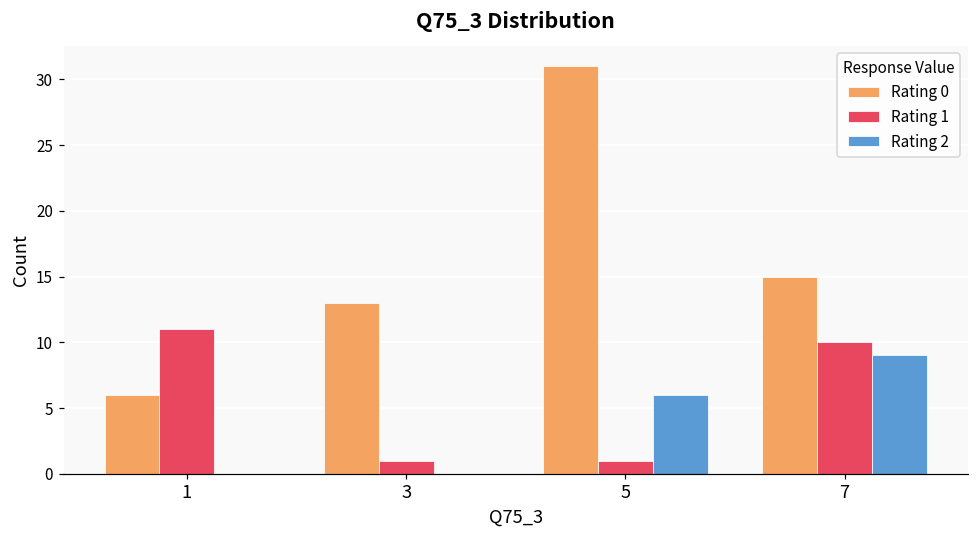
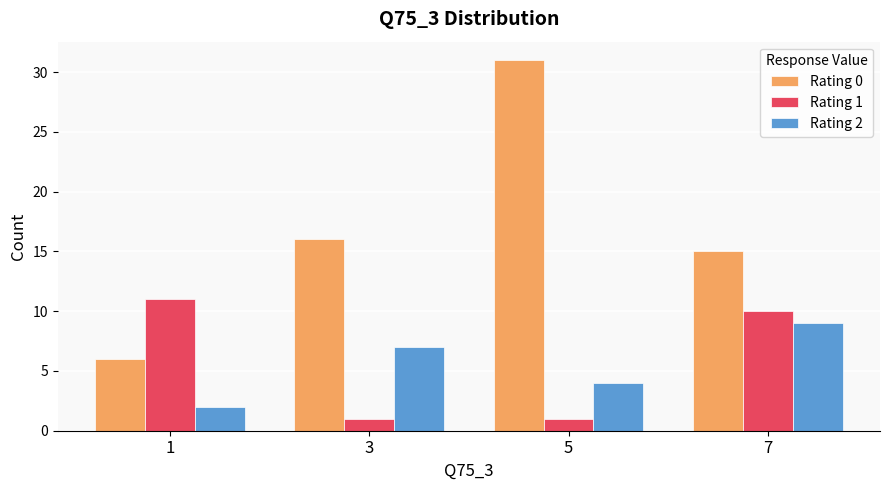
  {
    "Rating 0": {
      "1": 6,
-     "3": 13,
+     "3": 16,
      "5": 31,
      "7": 15
    },
    "Rating 1": {
      "1": 11,
      "3": 1,
      "5": 1,
      "7": 10
    },
    "Rating 2": {
-     "1": 0,
-     "3": 0,
-     "5": 6,
+     "1": 2,
+     "3": 7,
+     "5": 4,
      "7": 9
    }
  }
